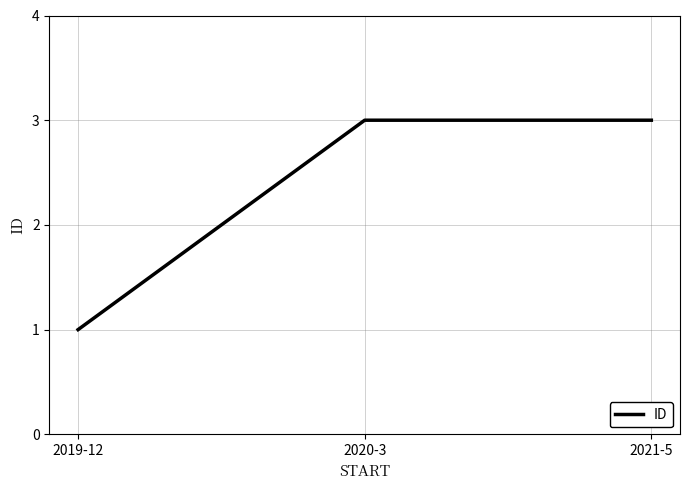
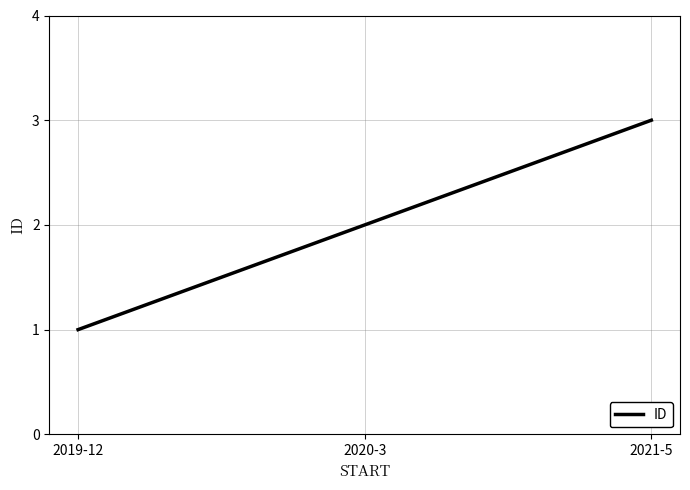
  {
    "2019-12": 1,
-   "2020-3": 3,
+   "2020-3": 2,
    "2021-5": 3
  }
